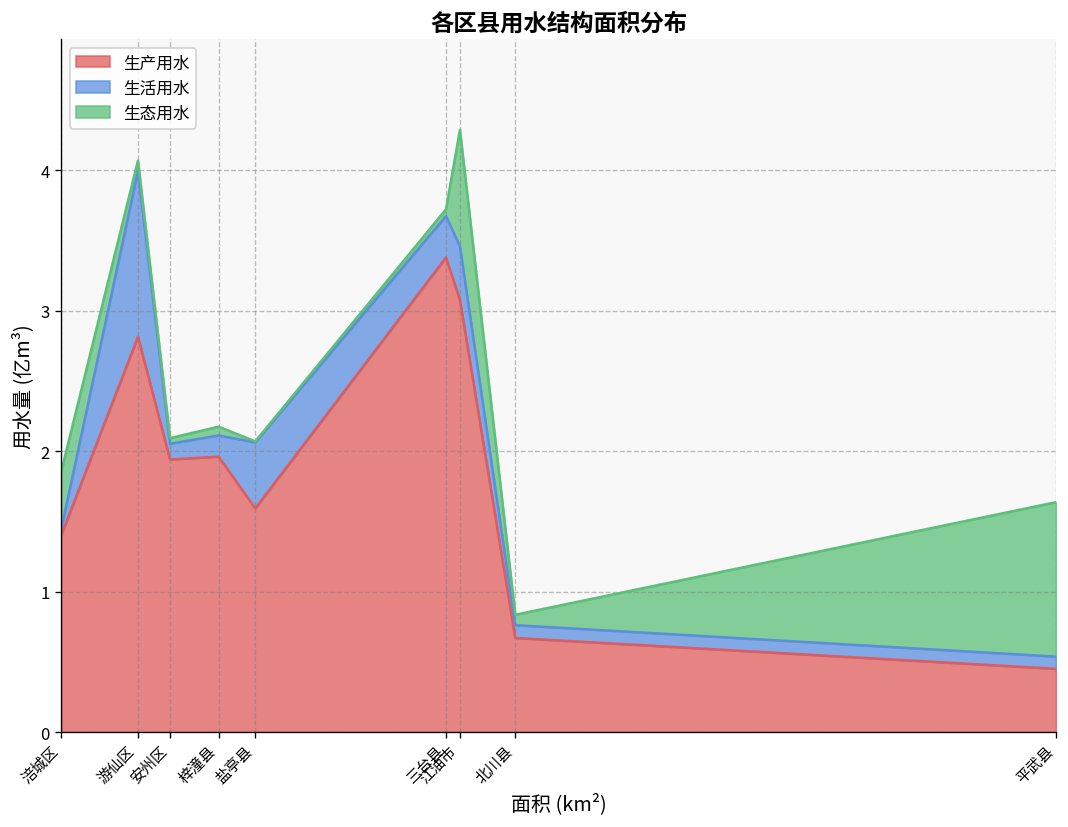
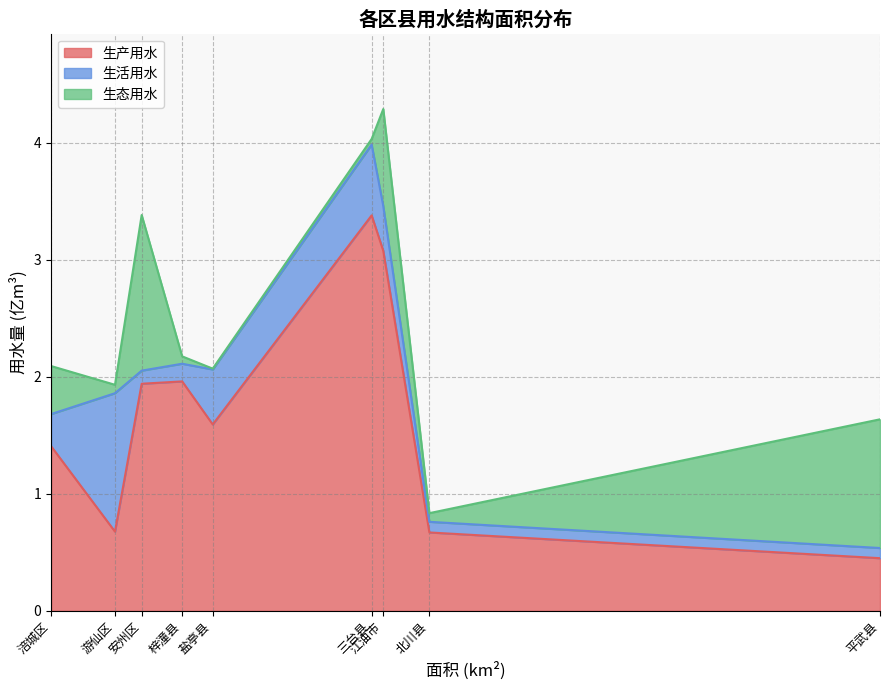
  {
    "生产用水": {
      "涪城区": 1.41,
-     "游仙区": 2.82,
+     "游仙区": 0.68,
      "安州区": 1.94,
      "梓潼县": 1.96,
      "盐亭县": 1.59,
      "三台县": 3.38,
      "江油市": 3.08,
      "北川县": 0.67,
      "平武县": 0.45
    },
    "生活用水": {
-     "涪城区": 0.05,
+     "涪城区": 0.28,
      "游仙区": 1.18,
      "安州区": 0.11,
      "梓潼县": 0.15,
-     "三台县": 0.29,
+     "三台县": 0.61,
      "江油市": 0.38,
      "北川县": 0.09,
      "平武县": 0.09
    },
    "生态用水": {
      "涪城区": 0.41,
      "游仙区": 0.07,
-     "安州区": 0.04,
+     "安州区": 1.33,
      "梓潼县": 0.06,
      "三台县": 0.05,
      "江油市": 0.83,
      "北川县": 0.07,
      "平武县": 1.10
    }
  }
